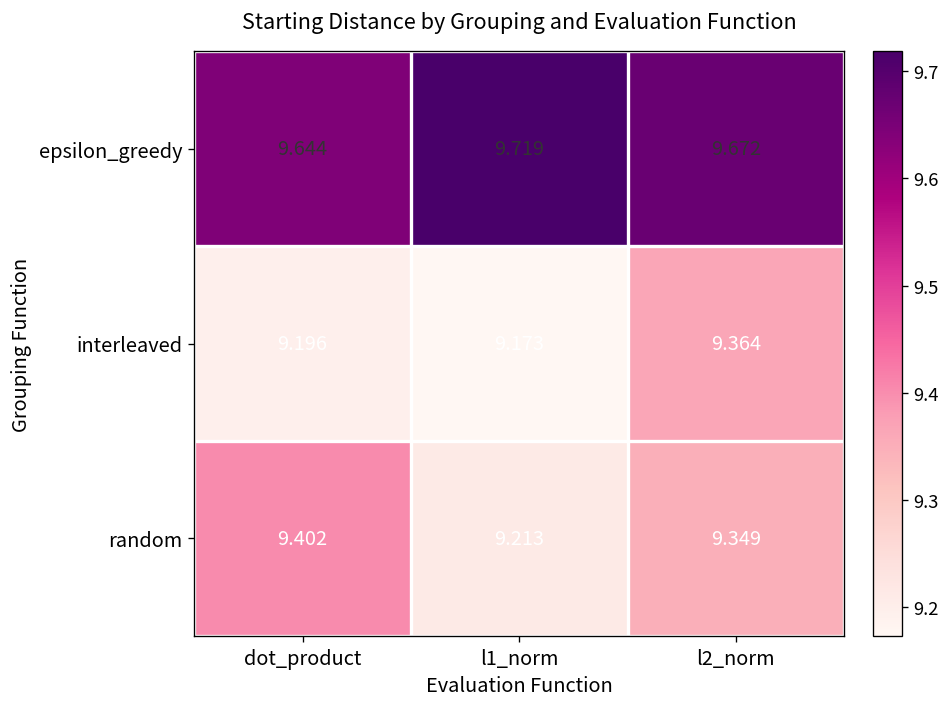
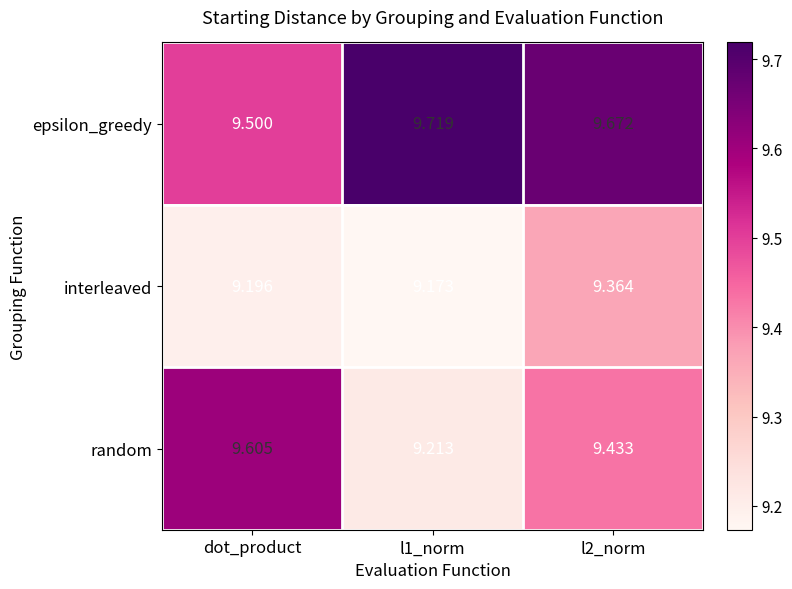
  {
    "epsilon_greedy": {
-     "dot_product": 9.644,
+     "dot_product": 9.500,
      "l1_norm": 9.719,
      "l2_norm": 9.672
    },
    "interleaved": {
      "l2_norm": 9.364
    },
    "random": {
-     "dot_product": 9.402,
-     "l2_norm": 9.349
+     "dot_product": 9.605,
+     "l2_norm": 9.433
    }
  }
